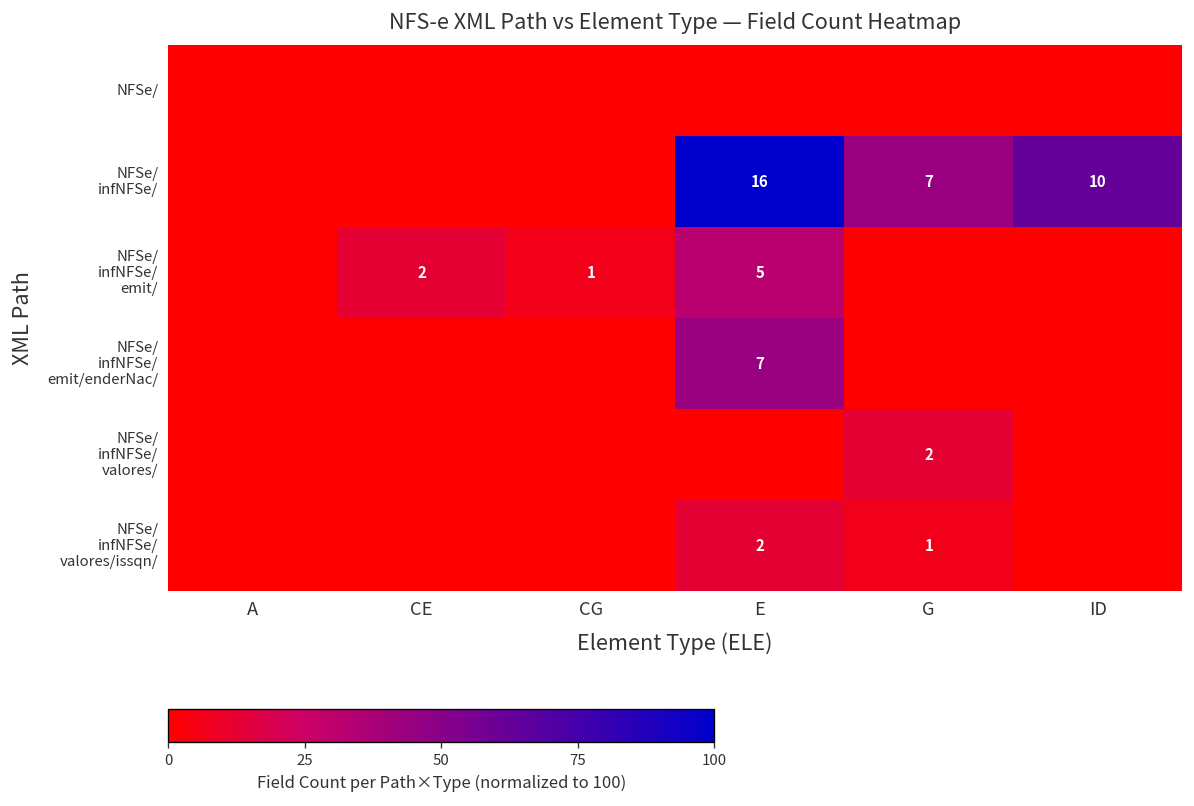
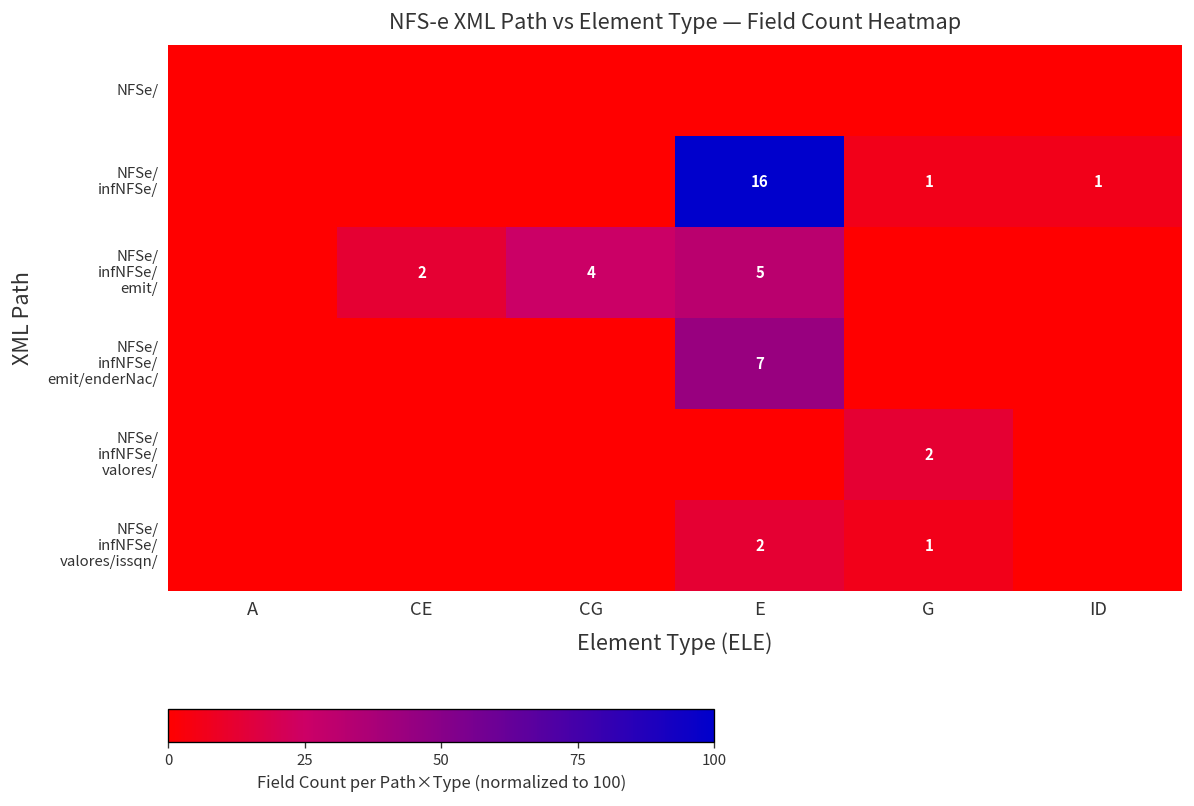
  {
    "NFSe/ infNFSe/": {
      "E": 16,
-     "G": 7,
-     "ID": 10
+     "G": 1,
+     "ID": 1
    },
    "NFSe/ infNFSe/ emit/": {
      "CE": 2,
-     "CG": 1,
+     "CG": 4,
      "E": 5
    },
    "NFSe/ infNFSe/ emit/enderNac/": {
      "E": 7
    },
    "NFSe/ infNFSe/ valores/": {
      "G": 2
    },
    "NFSe/ infNFSe/ valores/issqn/": {
      "E": 2,
      "G": 1
    }
  }
